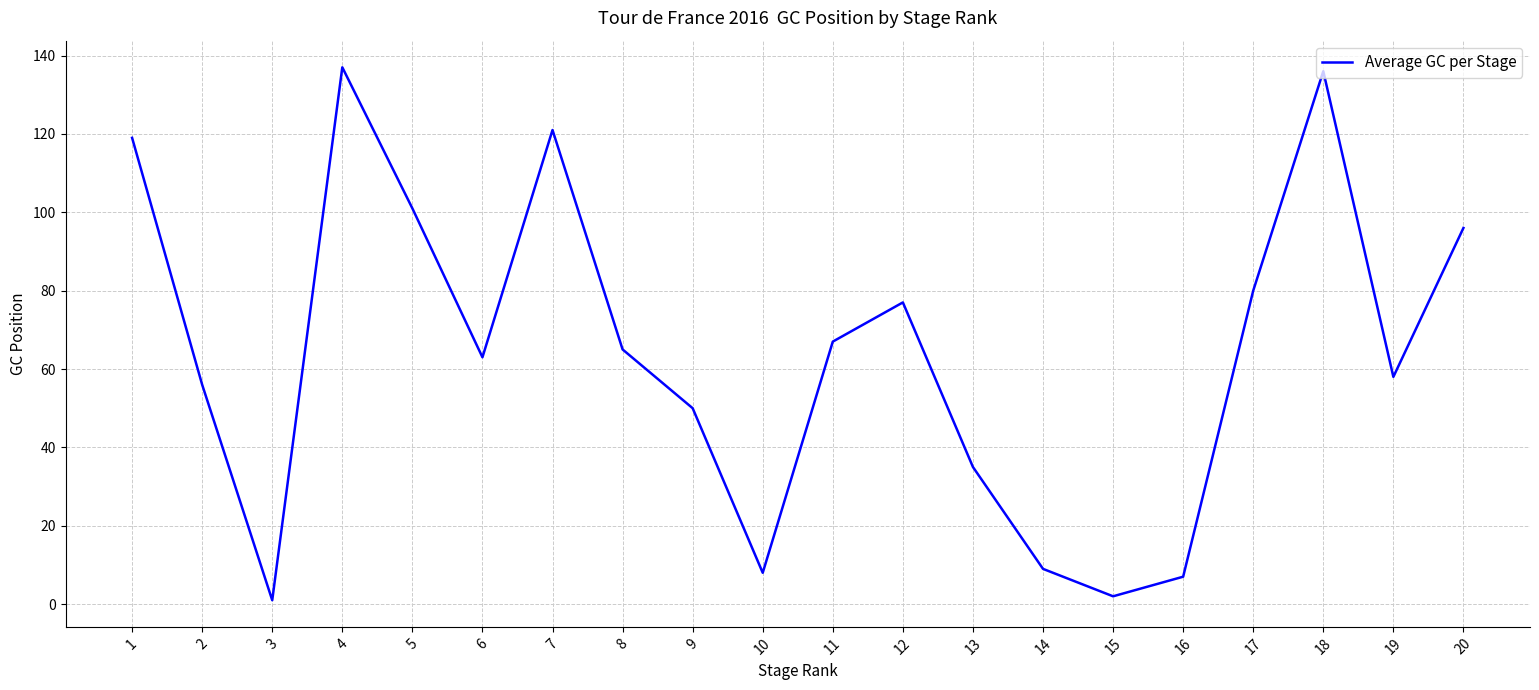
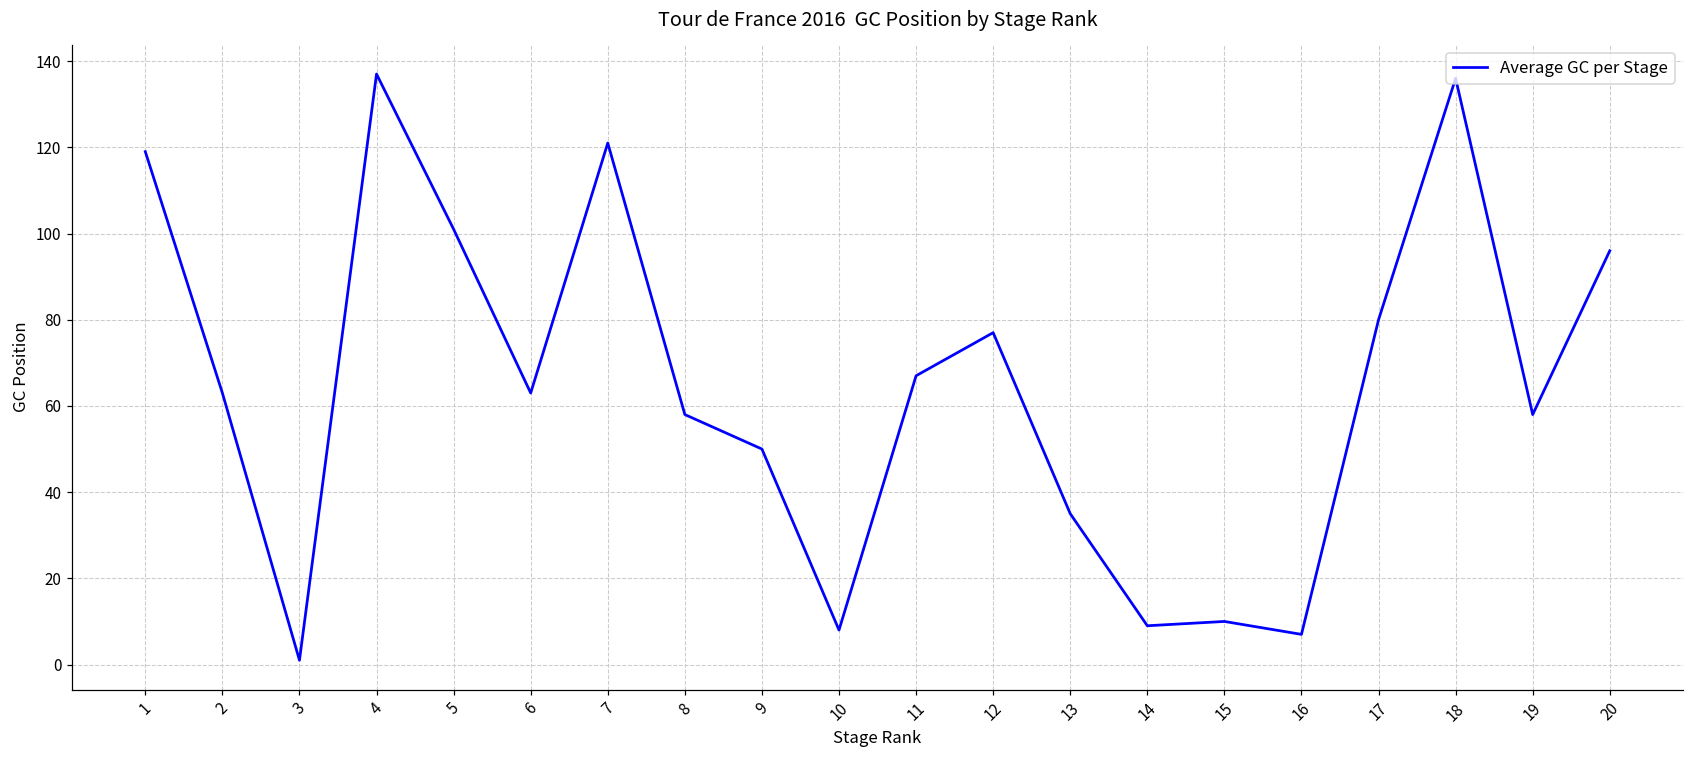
  {
    "1": 119,
-   "2": 56,
+   "2": 63,
    "3": 1,
    "4": 137,
    "5": 101,
    "6": 63,
    "7": 121,
-   "8": 65,
+   "8": 58,
    "9": 50,
    "10": 8,
    "11": 67,
    "12": 77,
    "13": 35,
    "14": 9,
-   "15": 2,
+   "15": 10,
    "16": 7,
    "17": 80,
    "19": 58,
    "20": 96
  }
